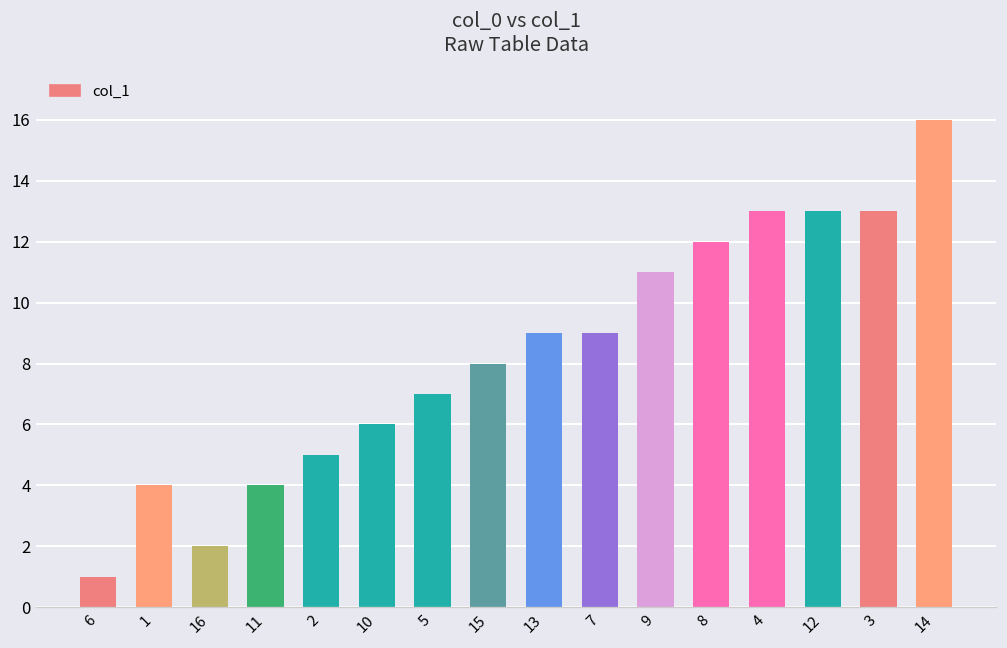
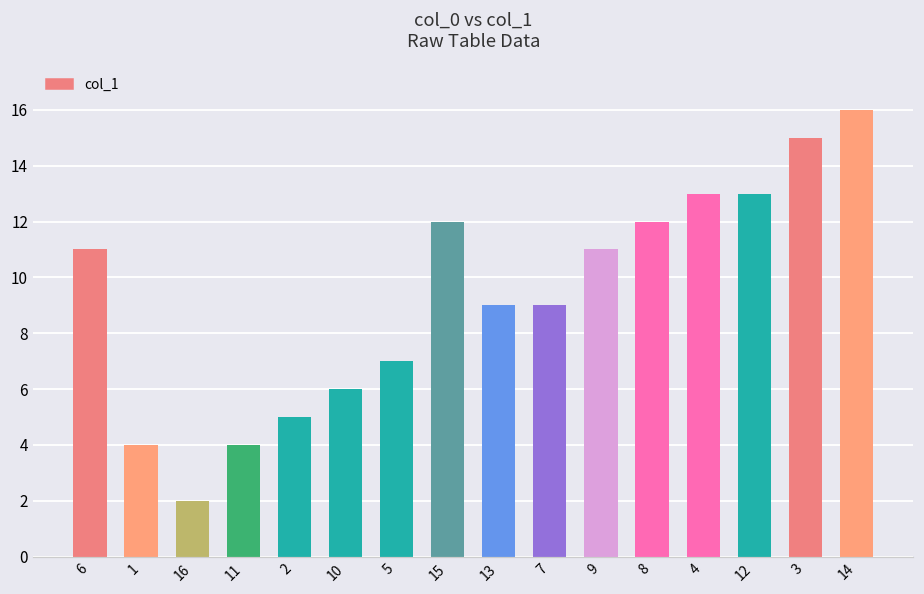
  {
-   "6": 1,
+   "6": 11,
    "1": 4,
    "16": 2,
    "11": 4,
    "2": 5,
    "10": 6,
    "5": 7,
-   "15": 8,
+   "15": 12,
    "13": 9,
    "7": 9,
    "9": 11,
    "8": 12,
    "4": 13,
    "12": 13,
-   "3": 13,
+   "3": 15,
    "14": 16
  }
